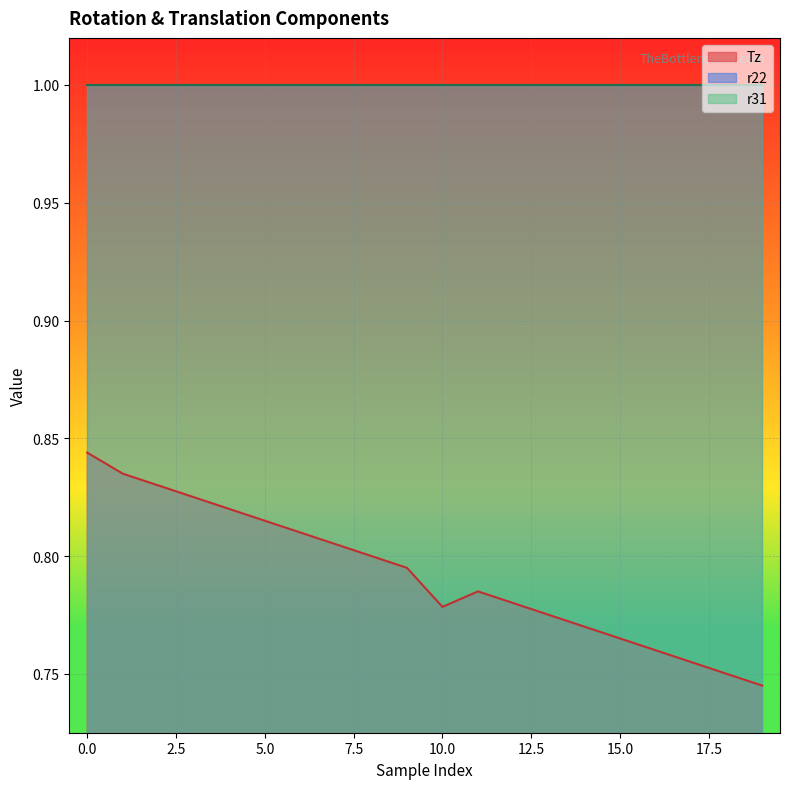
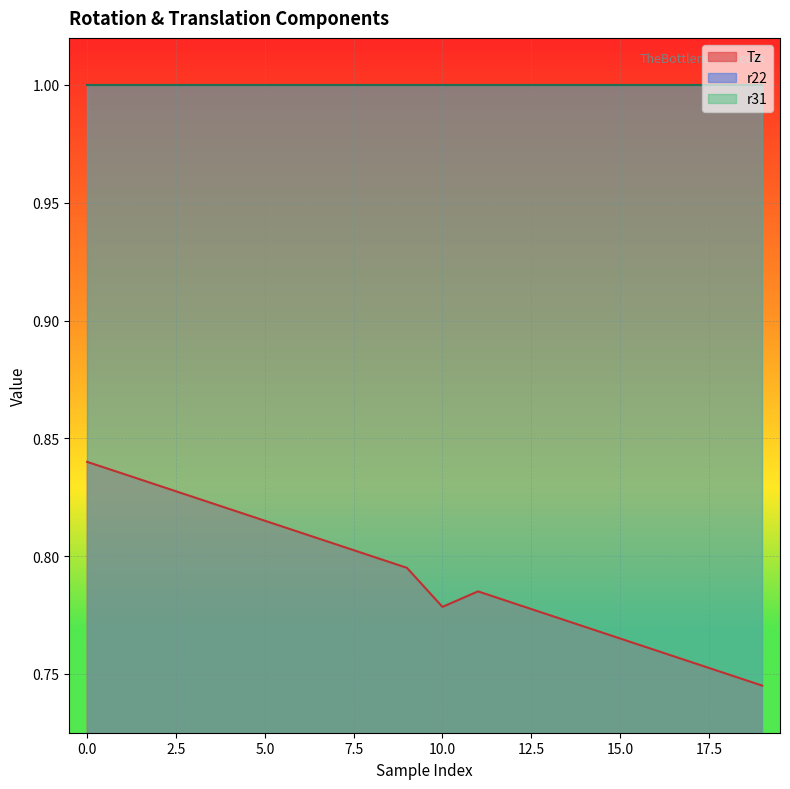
  {
    "Tz": {
-     "0.0": 0.844,
+     "0.0": 0.840,
      "5.0": 0.815,
      "10.0": 0.778,
      "15.0": 0.765
    },
    "r31": {
      "0.0": 1.000,
      "5.0": 1.000,
      "10.0": 1.000,
      "15.0": 1.000
    }
  }
